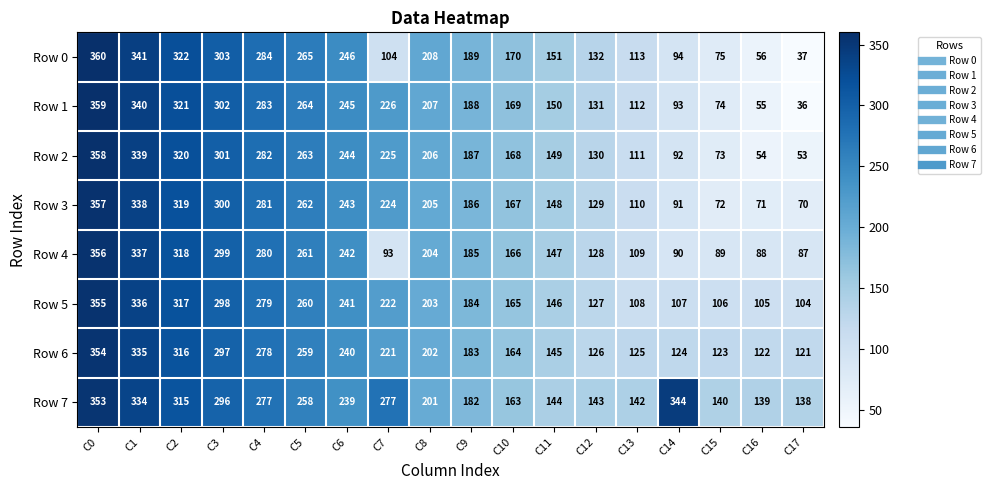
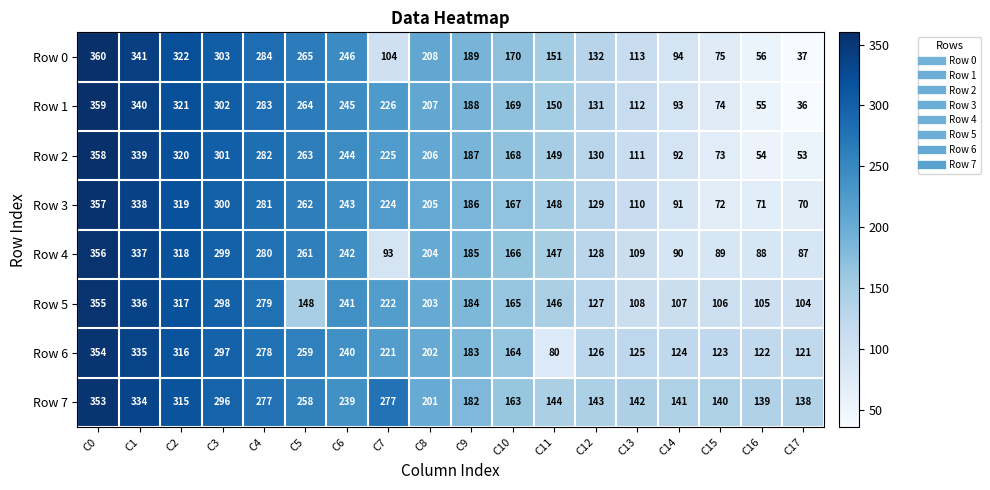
  {
    "Row 0": {
      "C0": 360,
      "C1": 341,
      "C2": 322,
      "C3": 303,
      "C4": 284,
      "C5": 265,
      "C6": 246,
      "C7": 104,
      "C8": 208,
      "C9": 189,
      "C10": 170,
      "C11": 151,
      "C12": 132,
      "C13": 113,
      "C14": 94,
      "C15": 75,
      "C16": 56,
      "C17": 37
    },
    "Row 1": {
      "C0": 359,
      "C1": 340,
      "C2": 321,
      "C3": 302,
      "C4": 283,
      "C5": 264,
      "C6": 245,
      "C7": 226,
      "C8": 207,
      "C9": 188,
      "C10": 169,
      "C11": 150,
      "C12": 131,
      "C13": 112,
      "C14": 93,
      "C15": 74,
      "C16": 55,
      "C17": 36
    },
    "Row 2": {
      "C0": 358,
      "C1": 339,
      "C2": 320,
      "C3": 301,
      "C4": 282,
      "C5": 263,
      "C6": 244,
      "C7": 225,
      "C8": 206,
      "C9": 187,
      "C10": 168,
      "C11": 149,
      "C12": 130,
      "C13": 111,
      "C14": 92,
      "C15": 73,
      "C16": 54,
      "C17": 53
    },
    "Row 3": {
      "C0": 357,
      "C1": 338,
      "C2": 319,
      "C3": 300,
      "C4": 281,
      "C5": 262,
      "C6": 243,
      "C7": 224,
      "C8": 205,
      "C9": 186,
      "C10": 167,
      "C11": 148,
      "C12": 129,
      "C13": 110,
      "C14": 91,
      "C15": 72,
      "C16": 71,
      "C17": 70
    },
    "Row 4": {
      "C0": 356,
      "C1": 337,
      "C2": 318,
      "C3": 299,
      "C4": 280,
      "C5": 261,
      "C6": 242,
      "C7": 93,
      "C8": 204,
      "C9": 185,
      "C10": 166,
      "C11": 147,
      "C12": 128,
      "C13": 109,
      "C14": 90,
      "C15": 89,
      "C16": 88,
      "C17": 87
    },
    "Row 5": {
      "C0": 355,
      "C1": 336,
      "C2": 317,
      "C3": 298,
      "C4": 279,
-     "C5": 260,
+     "C5": 148,
      "C6": 241,
      "C7": 222,
      "C8": 203,
      "C9": 184,
      "C10": 165,
      "C11": 146,
      "C12": 127,
      "C13": 108,
      "C14": 107,
      "C15": 106,
      "C16": 105,
      "C17": 104
    },
    "Row 6": {
      "C0": 354,
      "C1": 335,
      "C2": 316,
      "C3": 297,
      "C4": 278,
      "C5": 259,
      "C6": 240,
      "C7": 221,
      "C8": 202,
      "C9": 183,
      "C10": 164,
-     "C11": 145,
+     "C11": 80,
      "C12": 126,
      "C13": 125,
      "C14": 124,
      "C15": 123,
      "C16": 122,
      "C17": 121
    },
    "Row 7": {
      "C0": 353,
      "C1": 334,
      "C2": 315,
      "C3": 296,
      "C4": 277,
      "C5": 258,
      "C6": 239,
      "C7": 277,
      "C8": 201,
      "C9": 182,
      "C10": 163,
      "C11": 144,
      "C12": 143,
      "C13": 142,
-     "C14": 344,
+     "C14": 141,
      "C15": 140,
      "C16": 139,
      "C17": 138
    }
  }
